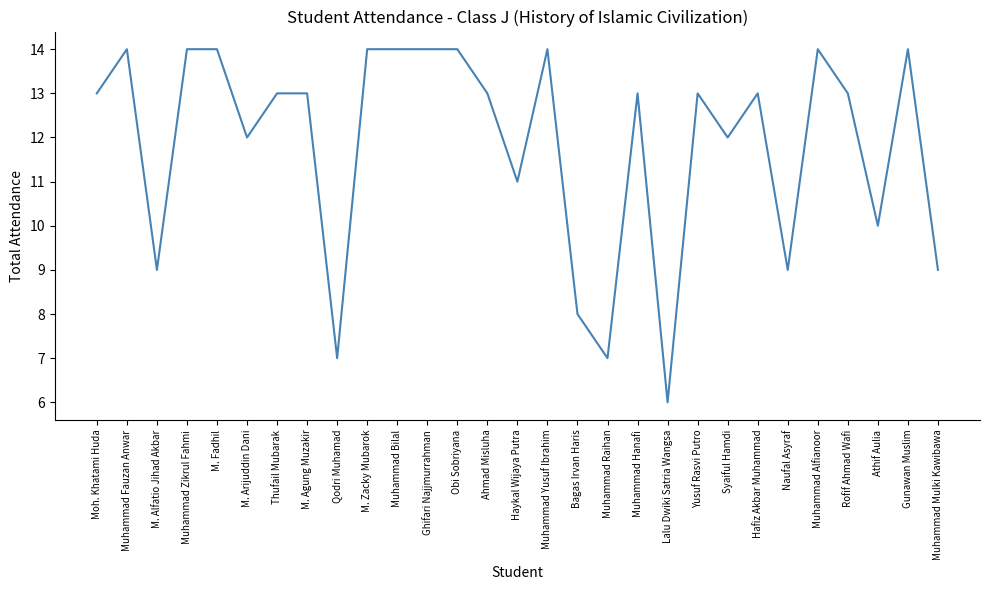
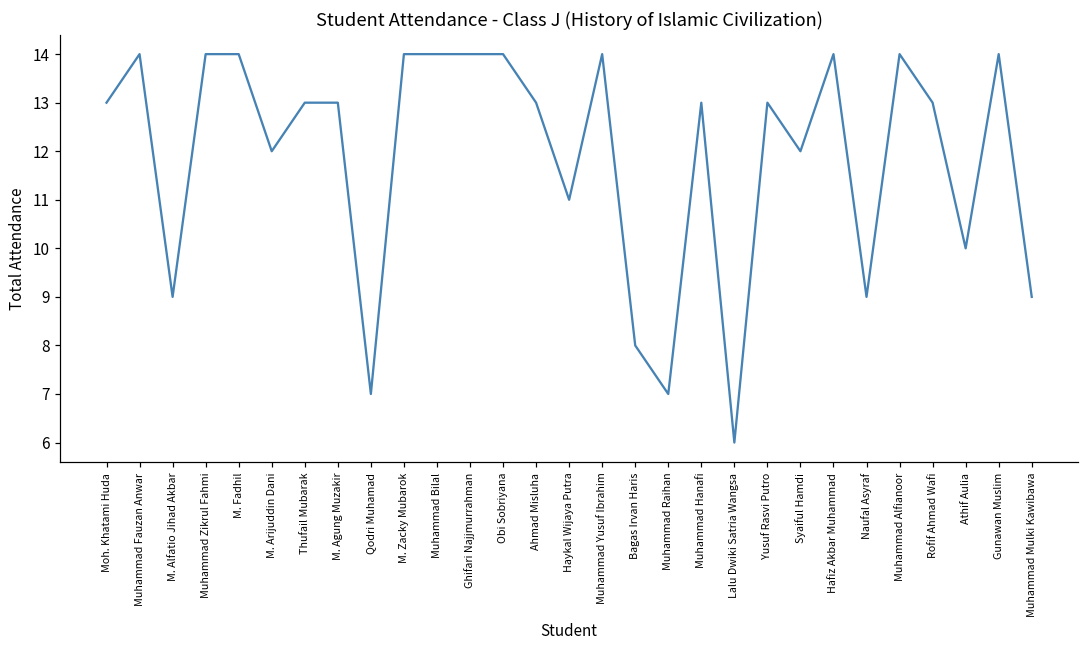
  {
    "Moh. Khatami Huda": 13,
    "Muhammad Fauzan Anwar": 14,
    "M. Alfatio Jihad Akbar": 9,
    "Muhammad Zikrul Fahmi": 14,
    "M. Fadhil": 14,
    "M. Arijuddin Dani": 12,
    "Thufail Mubarak": 13,
    "M. Agung Muzakir": 13,
    "Qodri Muhamad": 7,
    "M. Zacky Mubarok": 14,
    "Muhammad Bilal": 14,
    "Ghifari Najjmurrahman": 14,
    "Obi Sobriyana": 14,
    "Ahmad Misluha": 13,
    "Haykal Wijaya Putra": 11,
    "Muhammad Yusuf Ibrahim": 14,
    "Bagas Irvan Haris": 8,
    "Muhammad Raihan": 7,
    "Muhammad Hanafi": 13,
    "Lalu Dwiki Satria Wangsa": 6,
    "Yusuf Rasvi Putro": 13,
    "Syaiful Hamdi": 12,
-   "Hafiz Akbar Muhammad": 13,
+   "Hafiz Akbar Muhammad": 14,
    "Naufal Asyraf": 9,
    "Muhammad Alfianoor": 14,
    "Rofif Ahmad Wafi": 13,
    "Athif Aulia": 10,
    "Gunawan Muslim": 14,
    "Muhammad Mulki Kawibawa": 9
  }
